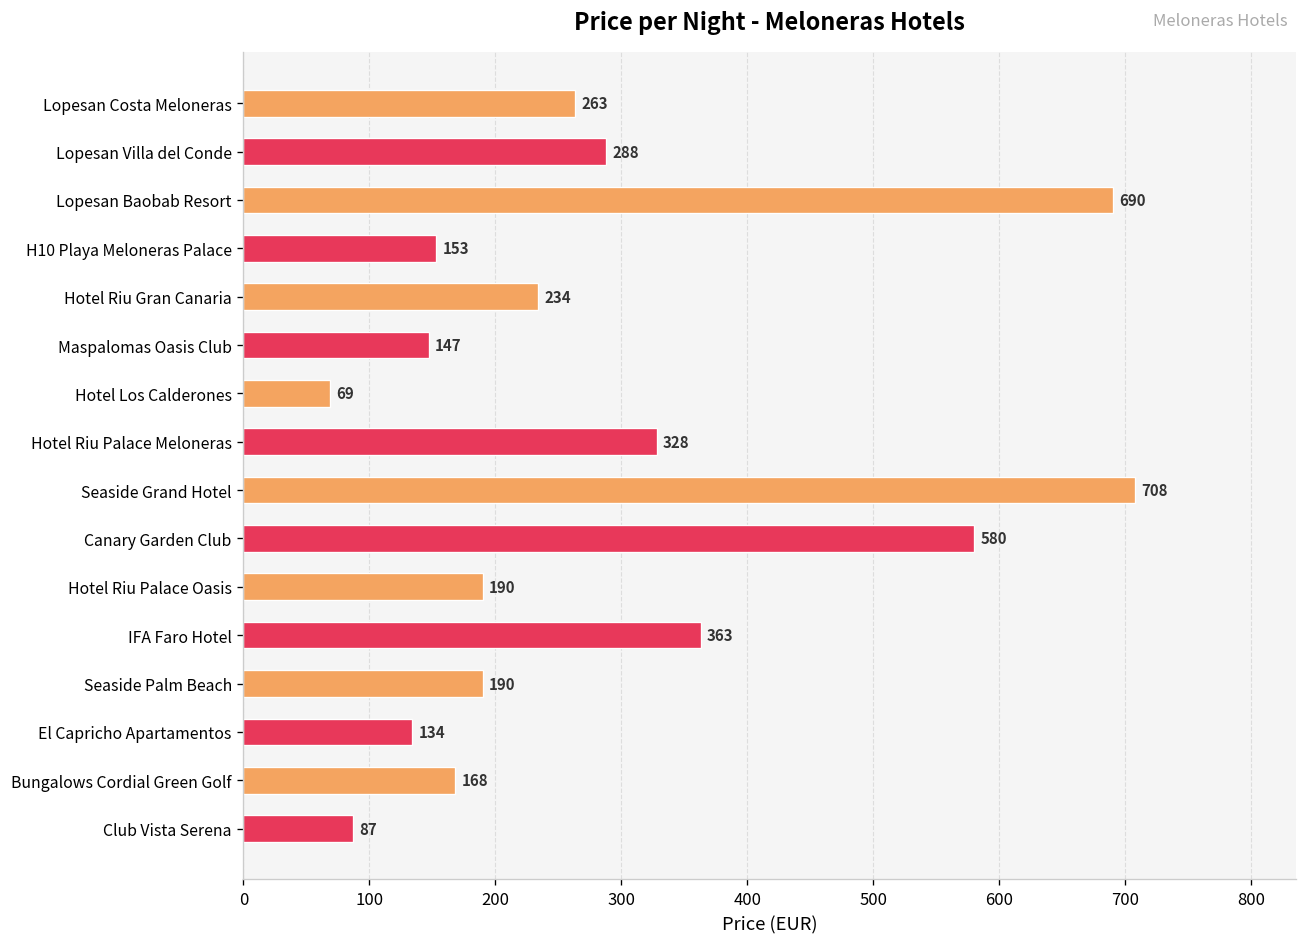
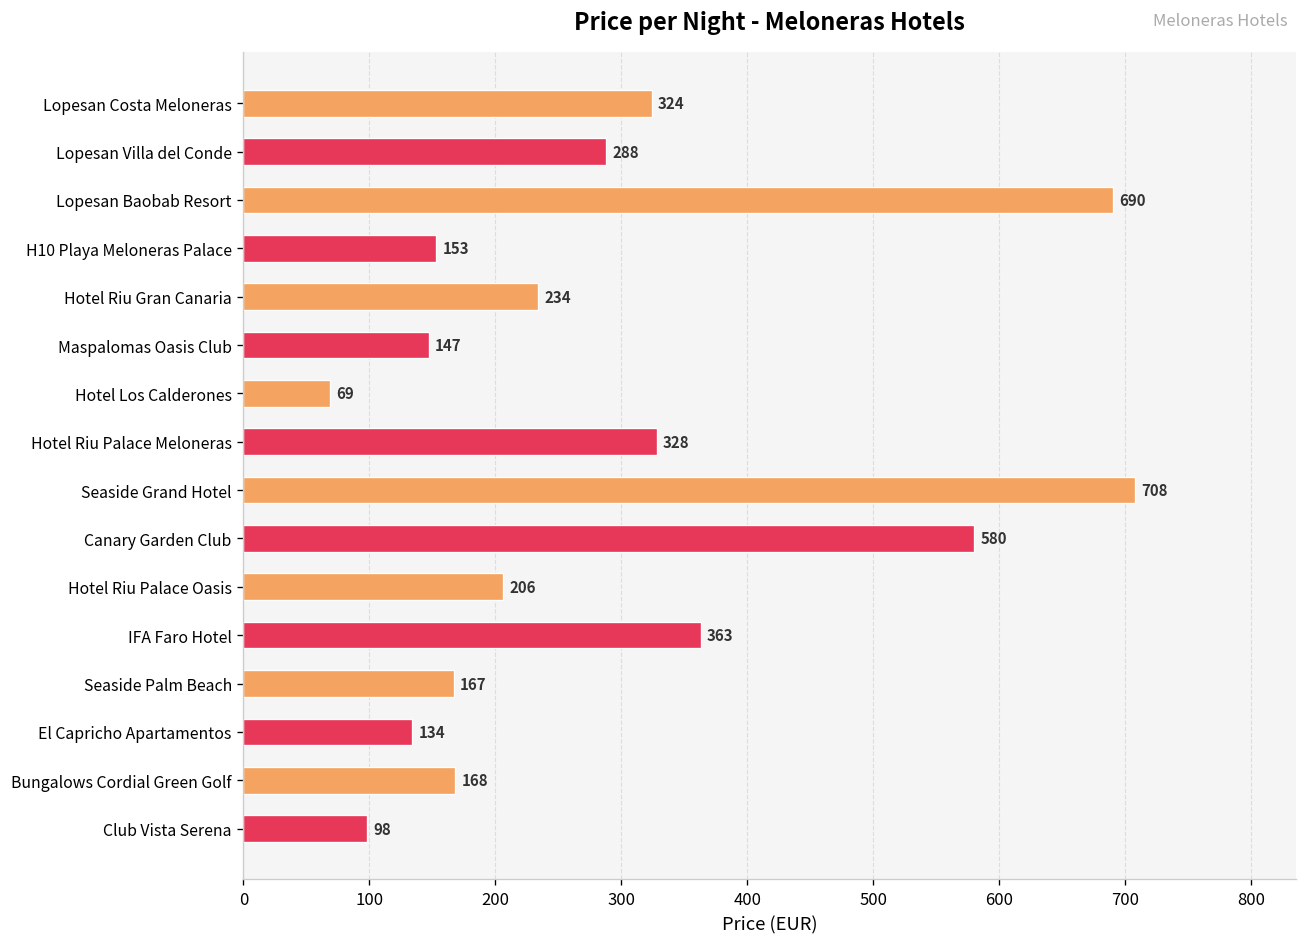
  {
-   "Lopesan Costa Meloneras": 263,
+   "Lopesan Costa Meloneras": 324,
    "Lopesan Villa del Conde": 288,
    "Lopesan Baobab Resort": 690,
    "H10 Playa Meloneras Palace": 153,
    "Hotel Riu Gran Canaria": 234,
    "Maspalomas Oasis Club": 147,
    "Hotel Los Calderones": 69,
    "Hotel Riu Palace Meloneras": 328,
    "Seaside Grand Hotel": 708,
    "Canary Garden Club": 580,
-   "Hotel Riu Palace Oasis": 190,
+   "Hotel Riu Palace Oasis": 206,
    "IFA Faro Hotel": 363,
-   "Seaside Palm Beach": 190,
+   "Seaside Palm Beach": 167,
    "El Capricho Apartamentos": 134,
    "Bungalows Cordial Green Golf": 168,
-   "Club Vista Serena": 87
+   "Club Vista Serena": 98
  }
